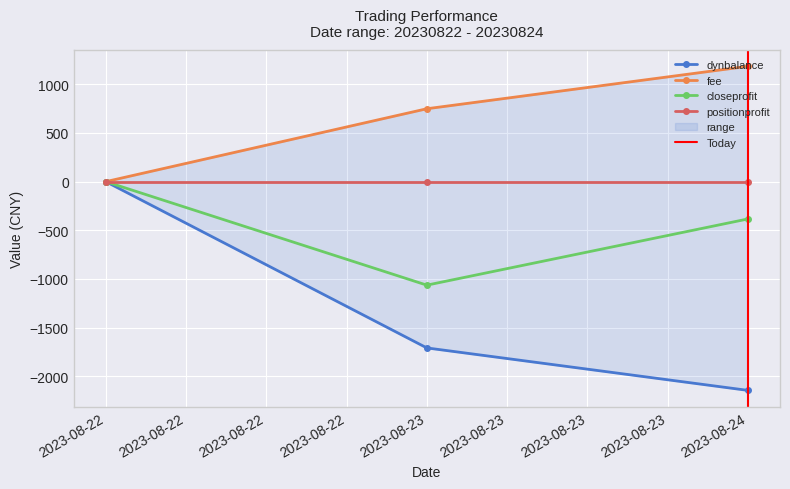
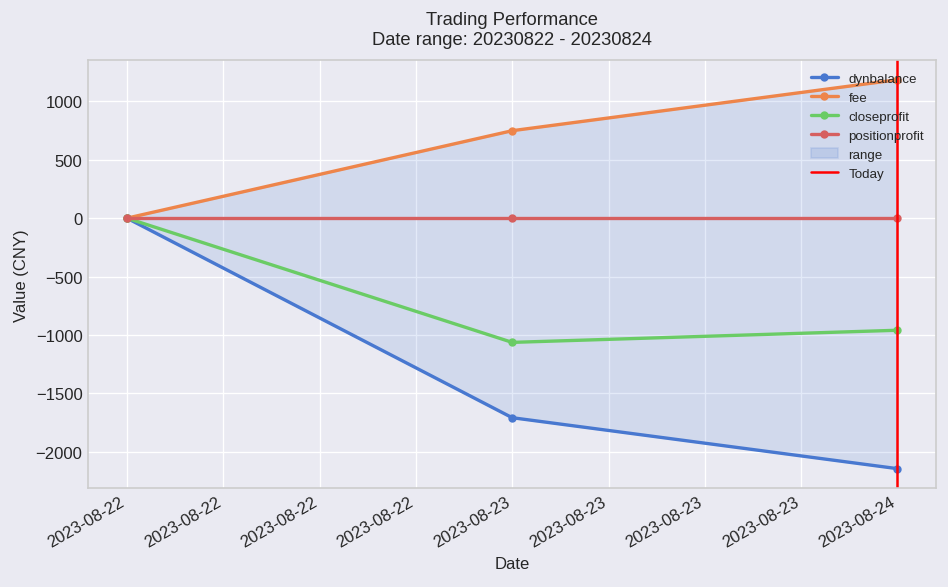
  {
    "closeprofit": {
      "2023-08-23": -1100,
-     "2023-08-24": -400
+     "2023-08-24": -1000
    },
    "positionprofit": {
      "2023-08-23": 0,
      "2023-08-24": 0
    }
  }
